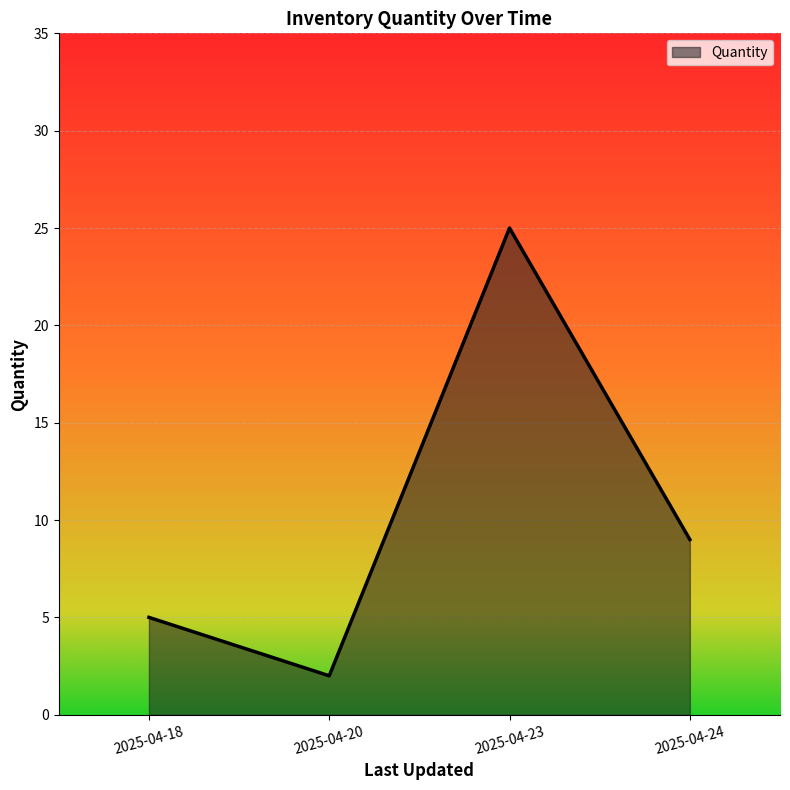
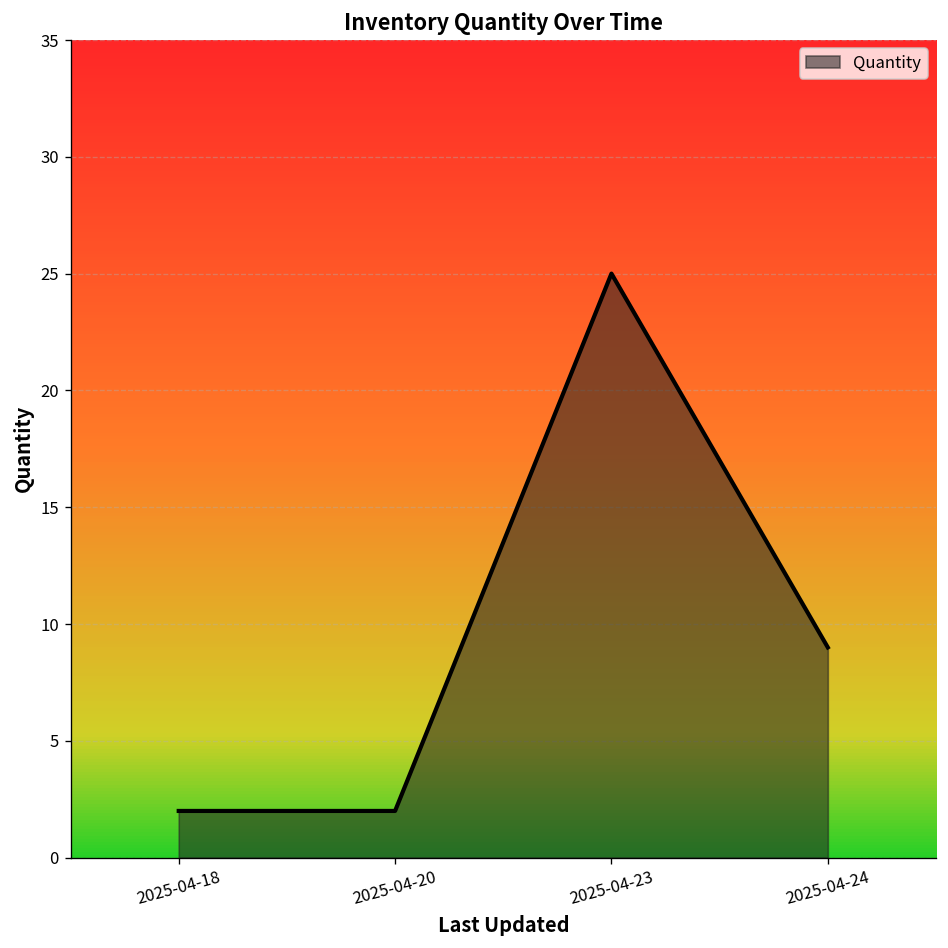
  {
-   "2025-04-18": 5,
+   "2025-04-18": 2,
    "2025-04-20": 2,
    "2025-04-23": 25,
    "2025-04-24": 9
  }
